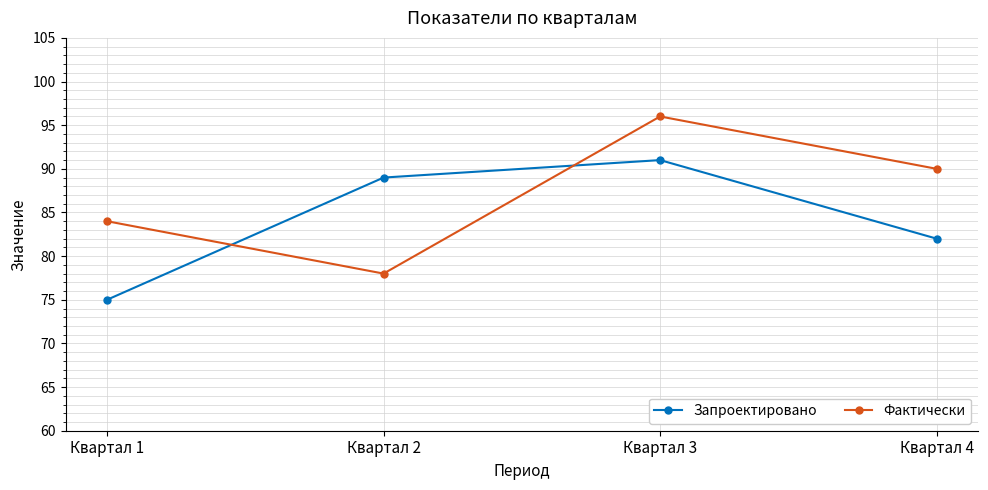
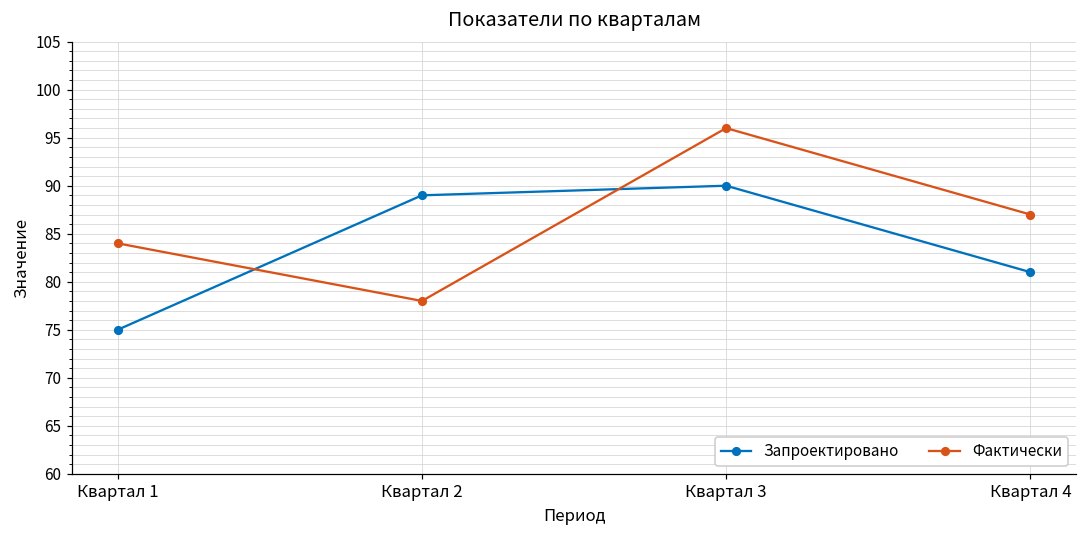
  {
    "Запроектировано": {
      "Квартал 1": 75,
      "Квартал 2": 89,
-     "Квартал 3": 91,
-     "Квартал 4": 82
+     "Квартал 3": 90,
+     "Квартал 4": 81
    },
    "Фактически": {
      "Квартал 1": 84,
      "Квартал 2": 78,
      "Квартал 3": 96,
-     "Квартал 4": 90
+     "Квартал 4": 87
    }
  }
